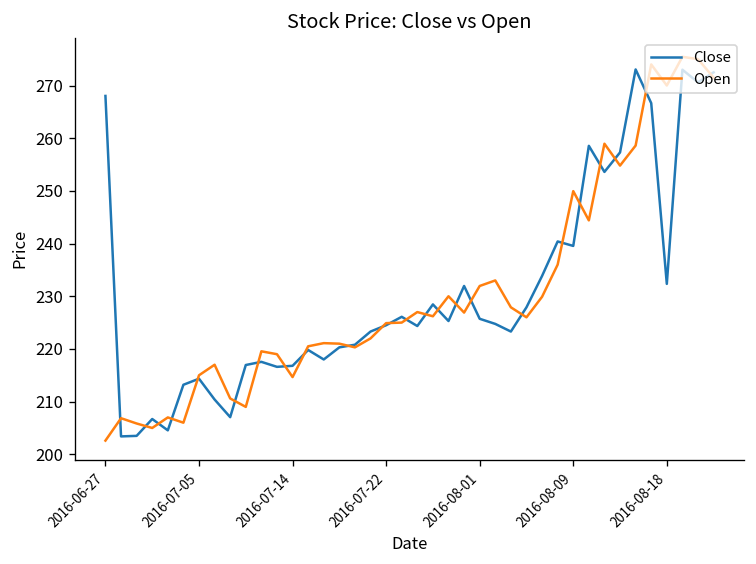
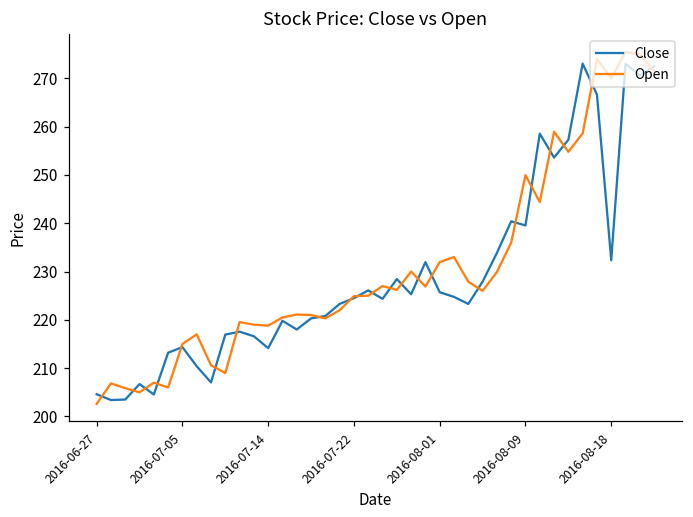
  {
    "Close": {
-     "2016-06-27": 268,
+     "2016-06-27": 205,
      "2016-07-05": 214,
-     "2016-07-14": 217,
+     "2016-07-14": 214,
      "2016-08-01": 226,
      "2016-08-09": 240,
      "2016-08-18": 232
    },
    "Open": {
      "2016-06-27": 203,
      "2016-07-05": 215,
-     "2016-07-14": 215,
+     "2016-07-14": 219,
      "2016-08-01": 232,
      "2016-08-09": 250
    }
  }
